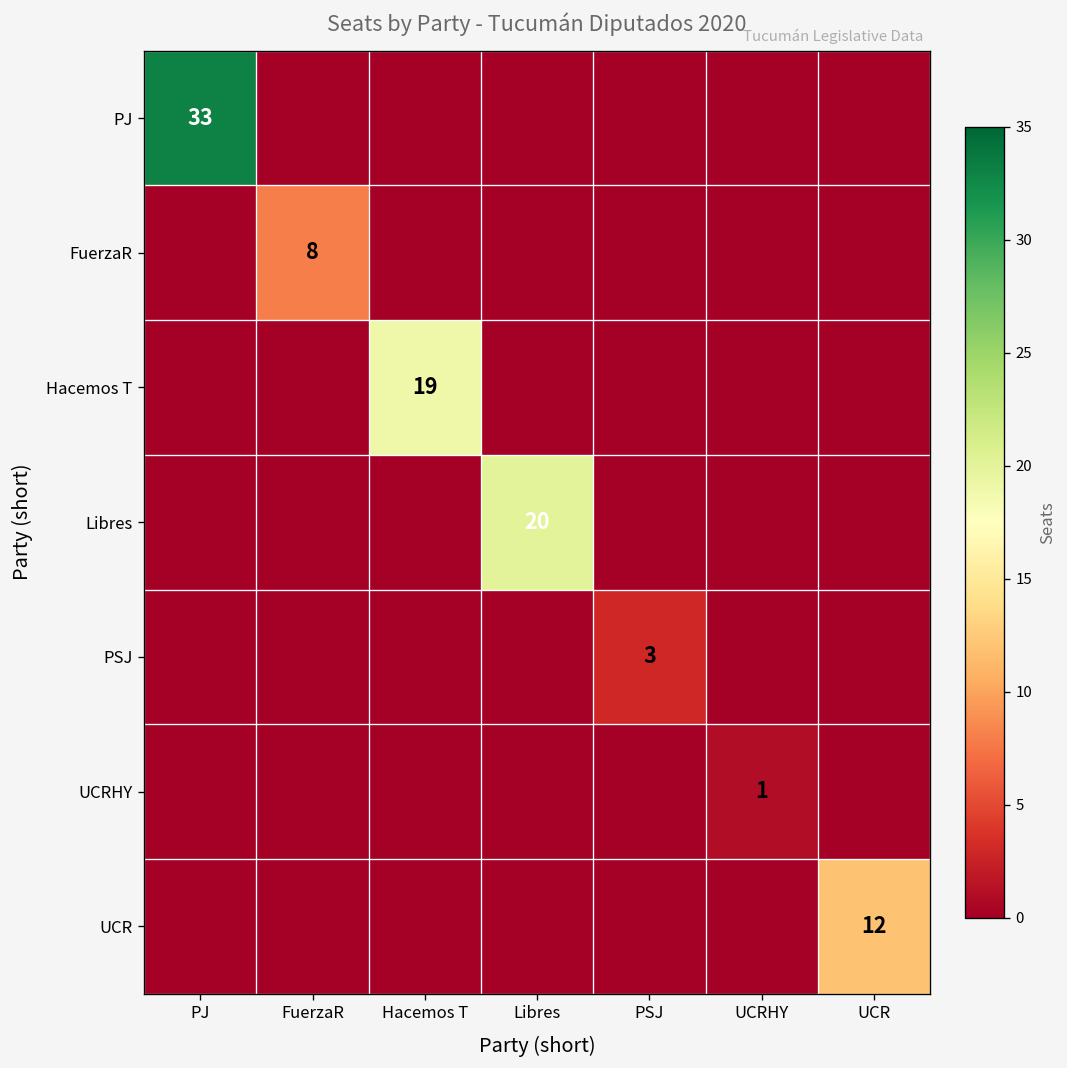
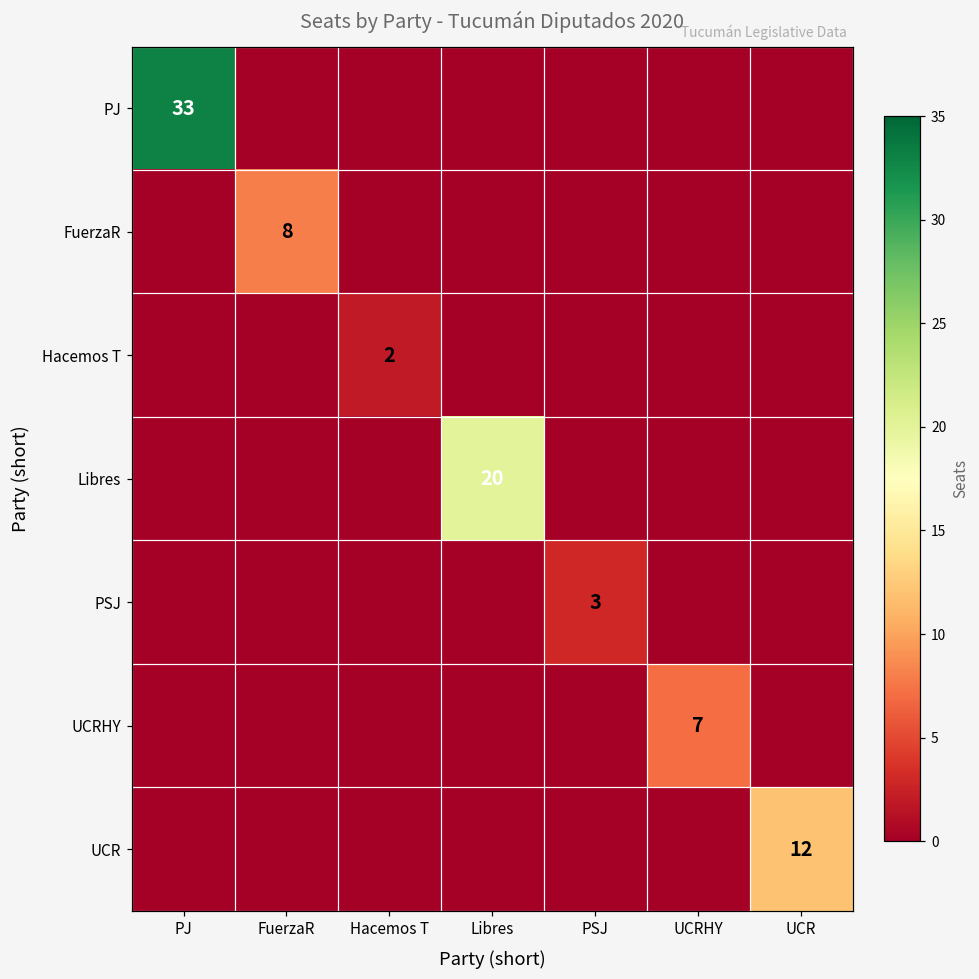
  {
    "PJ": {
      "PJ": 33
    },
    "FuerzaR": {
      "FuerzaR": 8
    },
    "Hacemos T": {
-     "Hacemos T": 19
+     "Hacemos T": 2
    },
    "Libres": {
      "Libres": 20
    },
    "PSJ": {
      "PSJ": 3
    },
    "UCRHY": {
-     "UCRHY": 1
+     "UCRHY": 7
    },
    "UCR": {
      "UCR": 12
    }
  }
